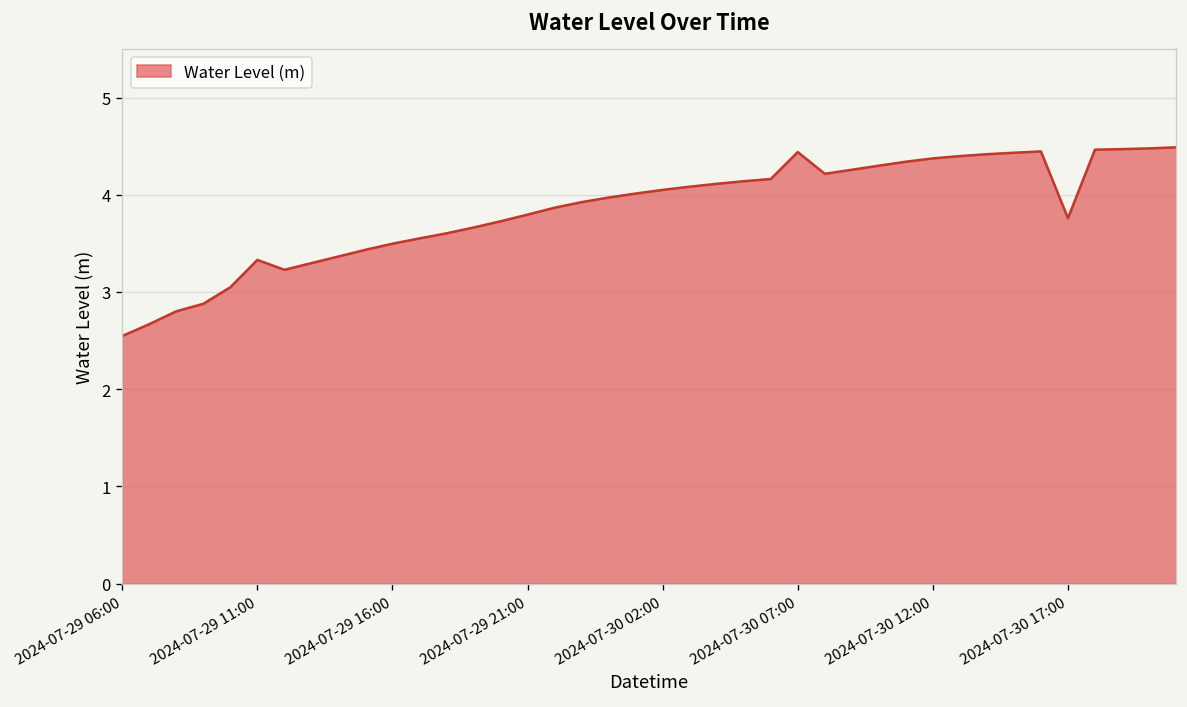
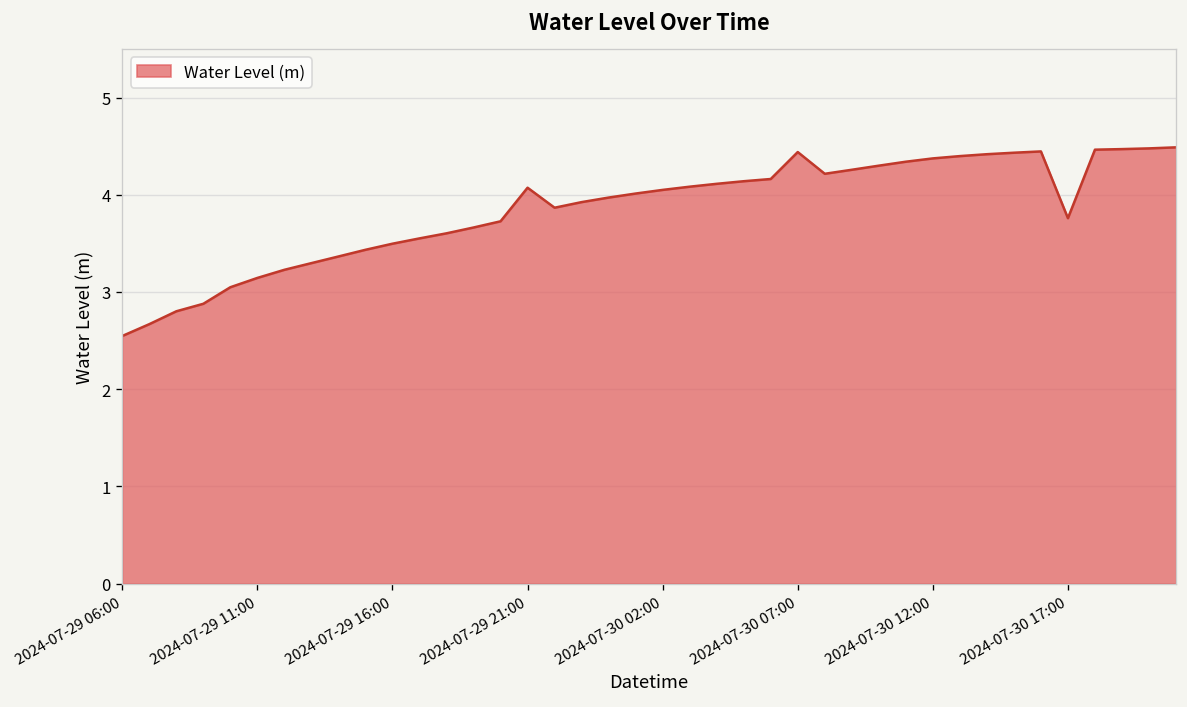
  {
    "2024-07-29 06:00": 2.5,
-   "2024-07-29 11:00": 3.3,
+   "2024-07-29 11:00": 3.1,
    "2024-07-29 16:00": 3.5,
-   "2024-07-29 21:00": 3.8,
+   "2024-07-29 21:00": 4.1,
    "2024-07-30 02:00": 4.1,
    "2024-07-30 07:00": 4.4,
    "2024-07-30 12:00": 4.4,
    "2024-07-30 17:00": 3.8
  }
